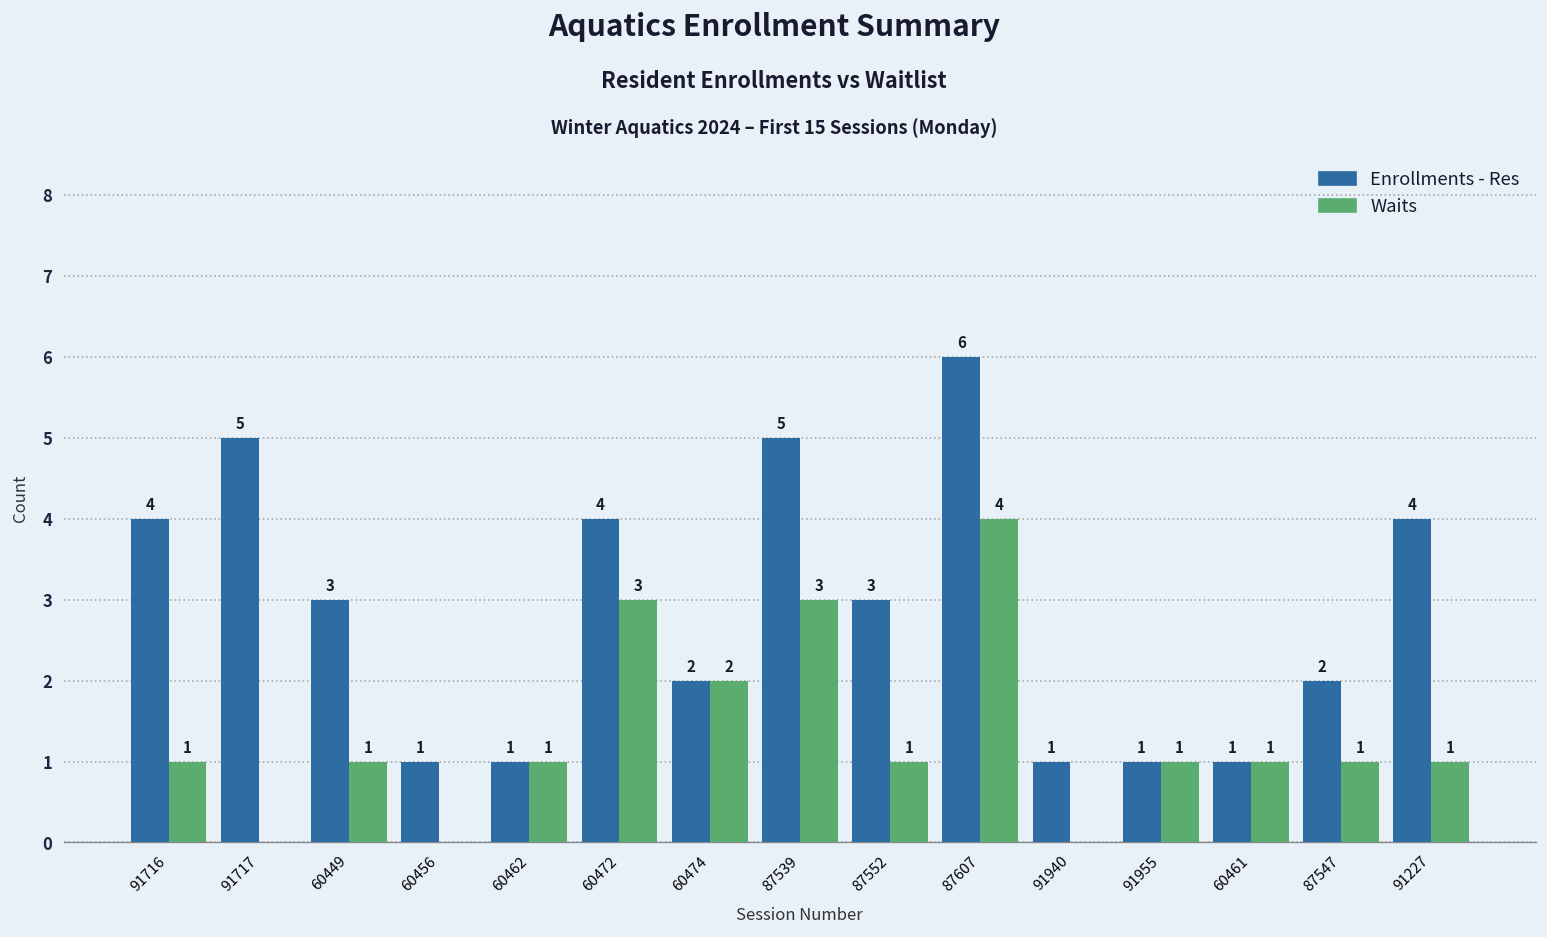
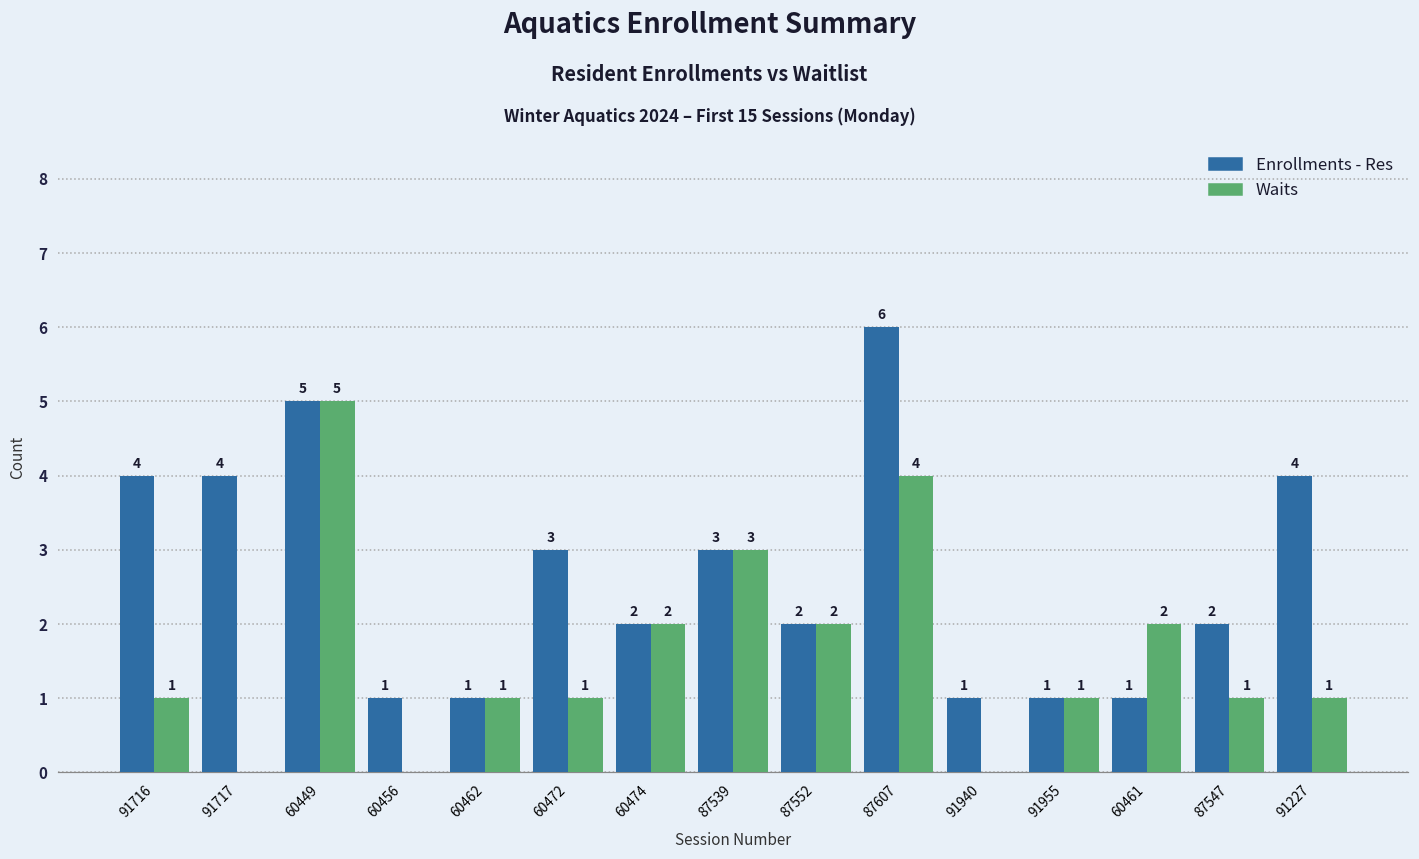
  {
    "Enrollments - Res": {
      "91716": 4,
-     "91717": 5,
-     "60449": 3,
+     "91717": 4,
+     "60449": 5,
      "60456": 1,
      "60462": 1,
-     "60472": 4,
+     "60472": 3,
      "60474": 2,
-     "87539": 5,
-     "87552": 3,
+     "87539": 3,
+     "87552": 2,
      "87607": 6,
      "91940": 1,
      "91955": 1,
      "60461": 1,
      "87547": 2,
      "91227": 4
    },
    "Waits": {
      "91716": 1,
-     "60449": 1,
+     "60449": 5,
      "60462": 1,
-     "60472": 3,
+     "60472": 1,
      "60474": 2,
      "87539": 3,
-     "87552": 1,
+     "87552": 2,
      "87607": 4,
      "91955": 1,
-     "60461": 1,
+     "60461": 2,
      "87547": 1,
      "91227": 1
    }
  }
